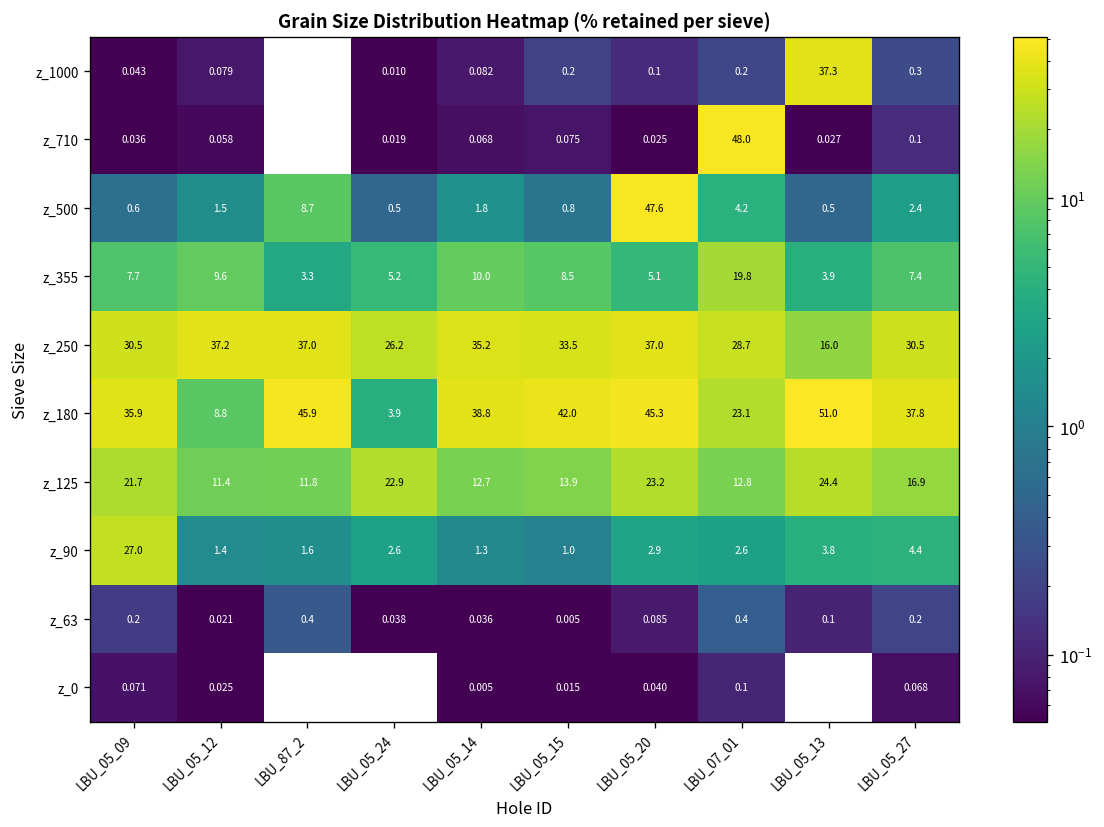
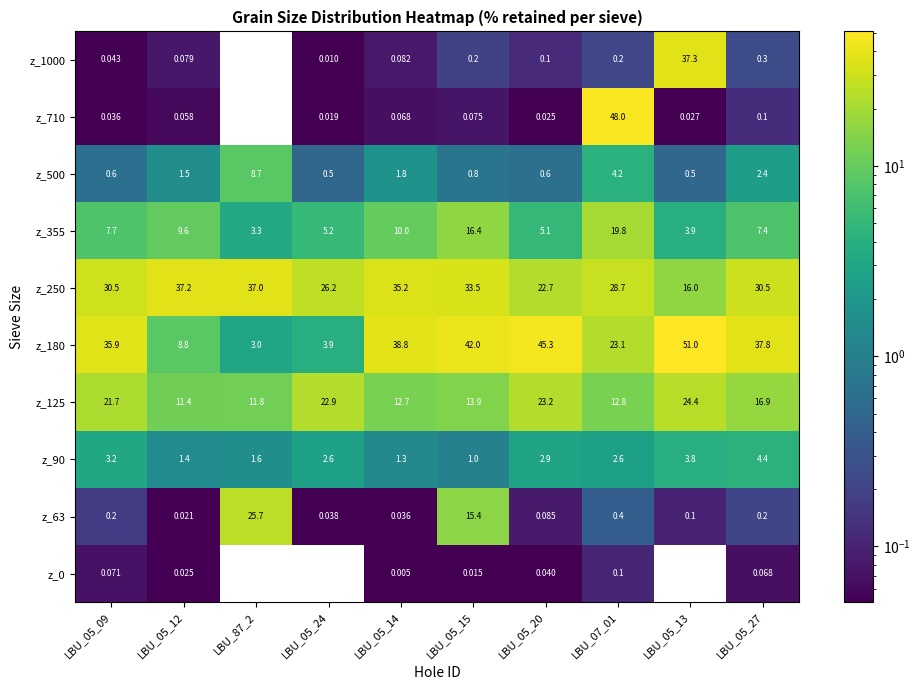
  {
    "z_1000": {
      "LBU_05_09": 0.043,
      "LBU_05_12": 0.079,
      "LBU_05_24": 0.010,
      "LBU_05_14": 0.082,
      "LBU_05_15": 0.2,
      "LBU_05_20": 0.1,
      "LBU_07_01": 0.2,
      "LBU_05_13": 37.3,
      "LBU_05_27": 0.3
    },
    "z_710": {
      "LBU_05_09": 0.036,
      "LBU_05_12": 0.058,
      "LBU_05_24": 0.019,
      "LBU_05_14": 0.068,
      "LBU_05_15": 0.075,
      "LBU_05_20": 0.025,
      "LBU_07_01": 48.0,
      "LBU_05_13": 0.027,
      "LBU_05_27": 0.1
    },
    "z_500": {
      "LBU_05_09": 0.6,
      "LBU_05_12": 1.5,
      "LBU_87_2": 8.7,
      "LBU_05_24": 0.5,
      "LBU_05_14": 1.8,
      "LBU_05_15": 0.8,
-     "LBU_05_20": 47.6,
+     "LBU_05_20": 0.6,
      "LBU_07_01": 4.2,
      "LBU_05_13": 0.5,
      "LBU_05_27": 2.4
    },
    "z_355": {
      "LBU_05_09": 7.7,
      "LBU_05_12": 9.6,
      "LBU_87_2": 3.3,
      "LBU_05_24": 5.2,
      "LBU_05_14": 10.0,
-     "LBU_05_15": 8.5,
+     "LBU_05_15": 16.4,
      "LBU_05_20": 5.1,
      "LBU_07_01": 19.8,
      "LBU_05_13": 3.9,
      "LBU_05_27": 7.4
    },
    "z_250": {
      "LBU_05_09": 30.5,
      "LBU_05_12": 37.2,
      "LBU_87_2": 37.0,
      "LBU_05_24": 26.2,
      "LBU_05_14": 35.2,
      "LBU_05_15": 33.5,
-     "LBU_05_20": 37.0,
+     "LBU_05_20": 22.7,
      "LBU_07_01": 28.7,
      "LBU_05_13": 16.0,
      "LBU_05_27": 30.5
    },
    "z_180": {
      "LBU_05_09": 35.9,
      "LBU_05_12": 8.8,
-     "LBU_87_2": 45.9,
+     "LBU_87_2": 3.0,
      "LBU_05_24": 3.9,
      "LBU_05_14": 38.8,
      "LBU_05_15": 42.0,
      "LBU_05_20": 45.3,
      "LBU_07_01": 23.1,
      "LBU_05_13": 51.0,
      "LBU_05_27": 37.8
    },
    "z_125": {
      "LBU_05_09": 21.7,
      "LBU_05_12": 11.4,
      "LBU_87_2": 11.8,
      "LBU_05_24": 22.9,
      "LBU_05_14": 12.7,
      "LBU_05_15": 13.9,
      "LBU_05_20": 23.2,
      "LBU_07_01": 12.8,
      "LBU_05_13": 24.4,
      "LBU_05_27": 16.9
    },
    "z_90": {
-     "LBU_05_09": 27.0,
+     "LBU_05_09": 3.2,
      "LBU_05_12": 1.4,
      "LBU_87_2": 1.6,
      "LBU_05_24": 2.6,
      "LBU_05_14": 1.3,
      "LBU_05_15": 1.0,
      "LBU_05_20": 2.9,
      "LBU_07_01": 2.6,
      "LBU_05_13": 3.8,
      "LBU_05_27": 4.4
    },
    "z_63": {
      "LBU_05_09": 0.2,
      "LBU_05_12": 0.021,
-     "LBU_87_2": 0.4,
+     "LBU_87_2": 25.7,
      "LBU_05_24": 0.038,
      "LBU_05_14": 0.036,
-     "LBU_05_15": 0.005,
+     "LBU_05_15": 15.4,
      "LBU_05_20": 0.085,
      "LBU_07_01": 0.4,
      "LBU_05_13": 0.1,
      "LBU_05_27": 0.2
    },
    "z_0": {
      "LBU_05_09": 0.071,
      "LBU_05_12": 0.025,
      "LBU_05_14": 0.005,
      "LBU_05_15": 0.015,
      "LBU_05_20": 0.040,
      "LBU_07_01": 0.1,
      "LBU_05_27": 0.068
    }
  }
